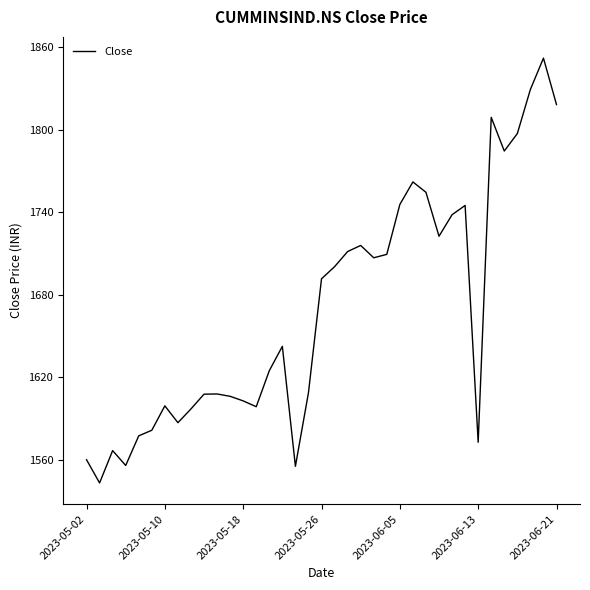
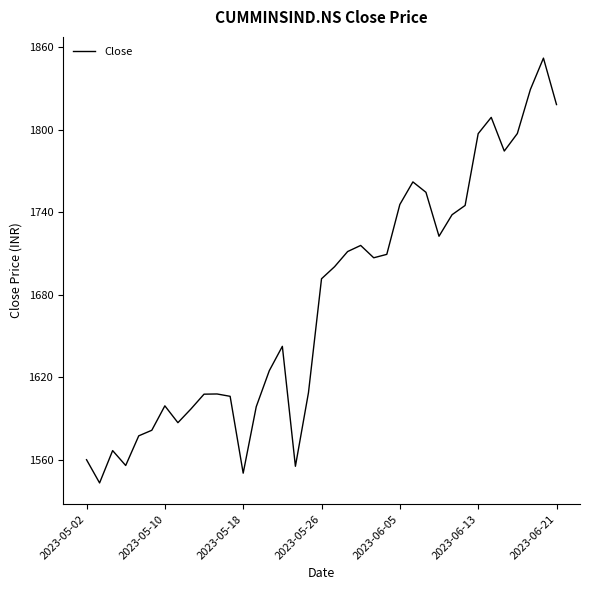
  {
    "2023-05-02": 1560,
    "2023-05-10": 1599,
-   "2023-05-18": 1603,
+   "2023-05-18": 1550,
    "2023-05-26": 1692,
    "2023-06-05": 1746,
-   "2023-06-13": 1573,
+   "2023-06-13": 1797,
    "2023-06-21": 1818
  }
